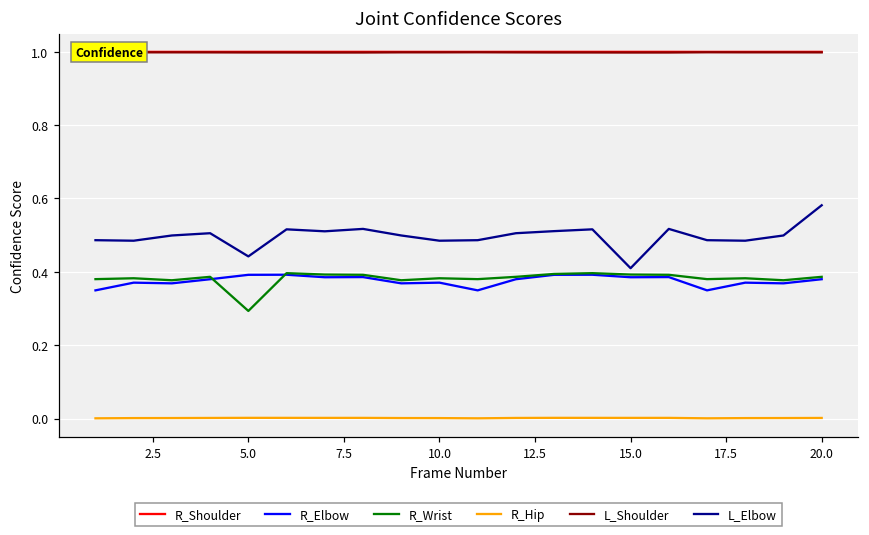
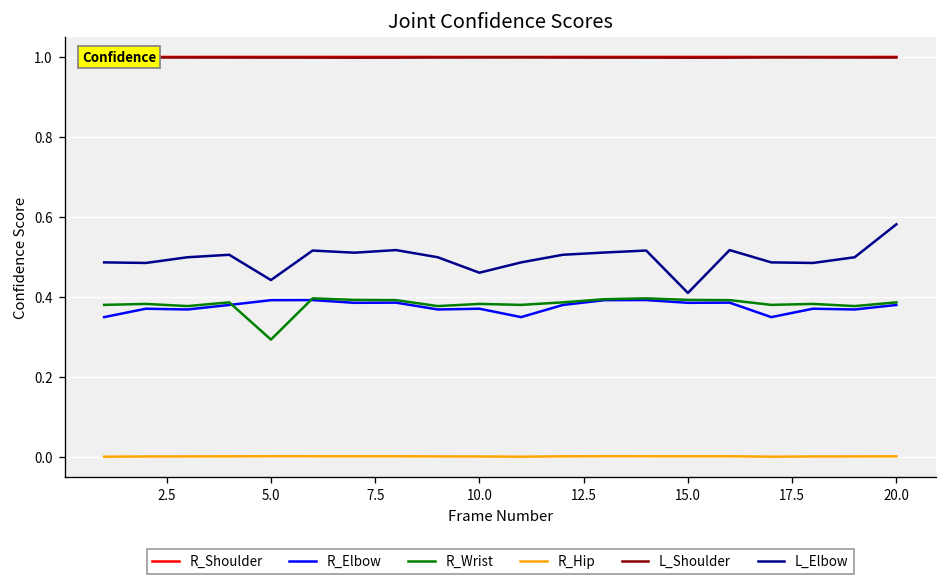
  {
    "R_Elbow": {
      "5.0": 0.39,
      "10.0": 0.37
    },
    "R_Wrist": {
      "5.0": 0.29,
      "10.0": 0.38
    },
    "R_Hip": {
      "5.0": 0.00,
      "10.0": 0.00,
      "15.0": 0.00,
      "20.0": 0.00
    },
    "L_Elbow": {
      "5.0": 0.44,
-     "10.0": 0.48,
+     "10.0": 0.46,
      "15.0": 0.41,
      "20.0": 0.58
    }
  }
